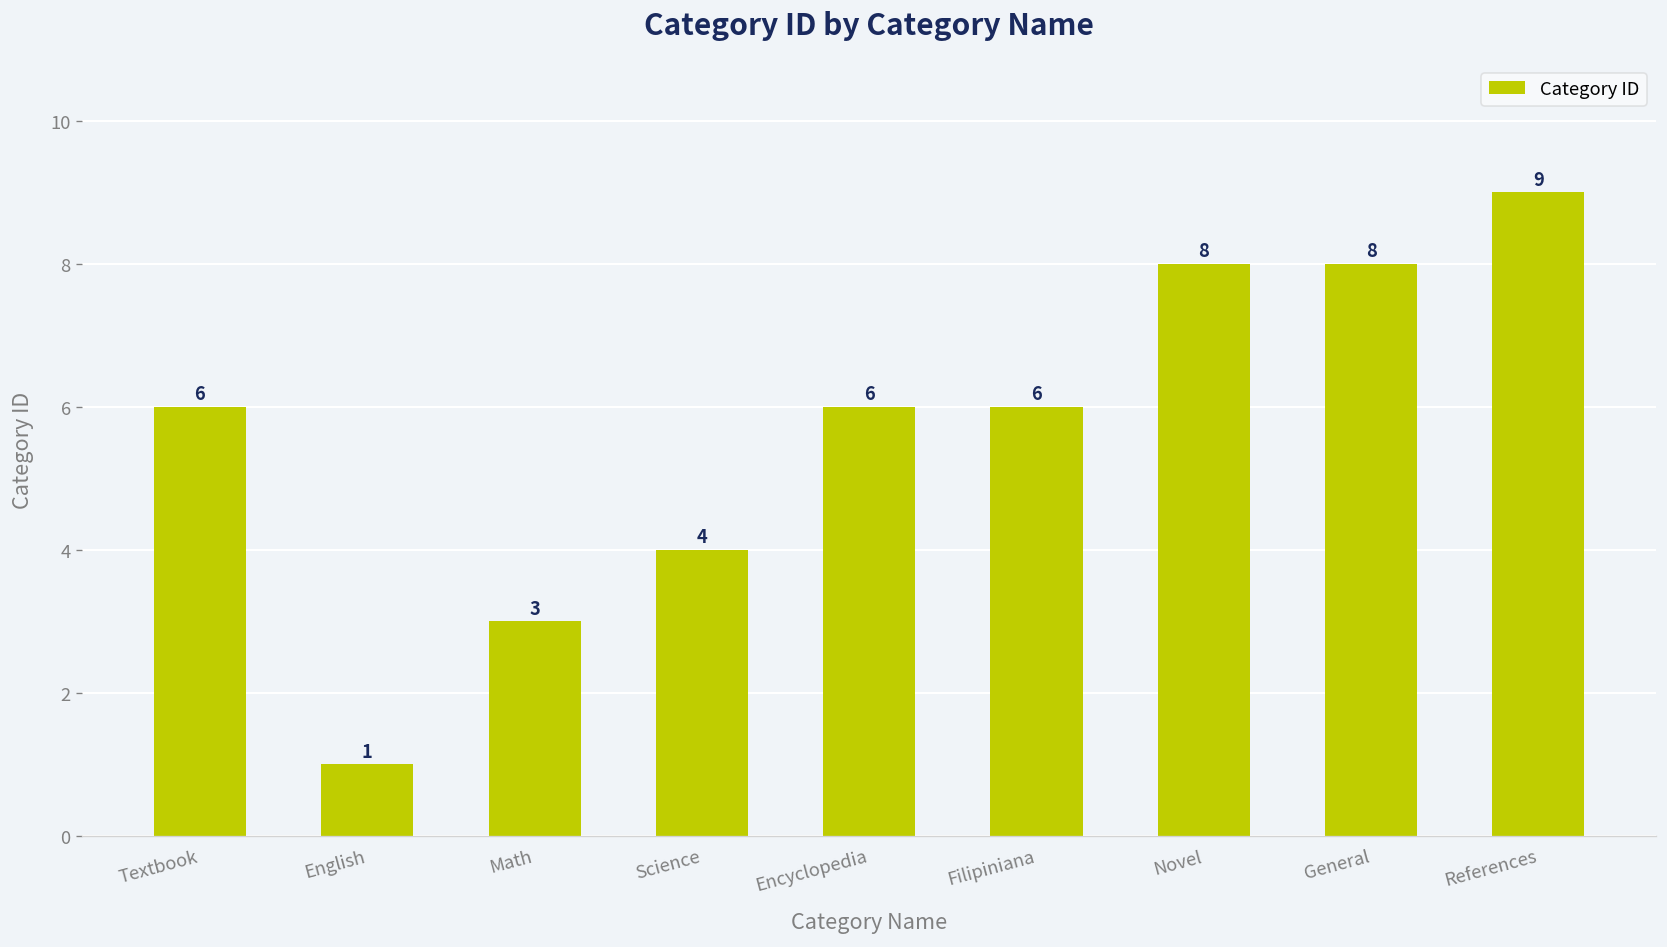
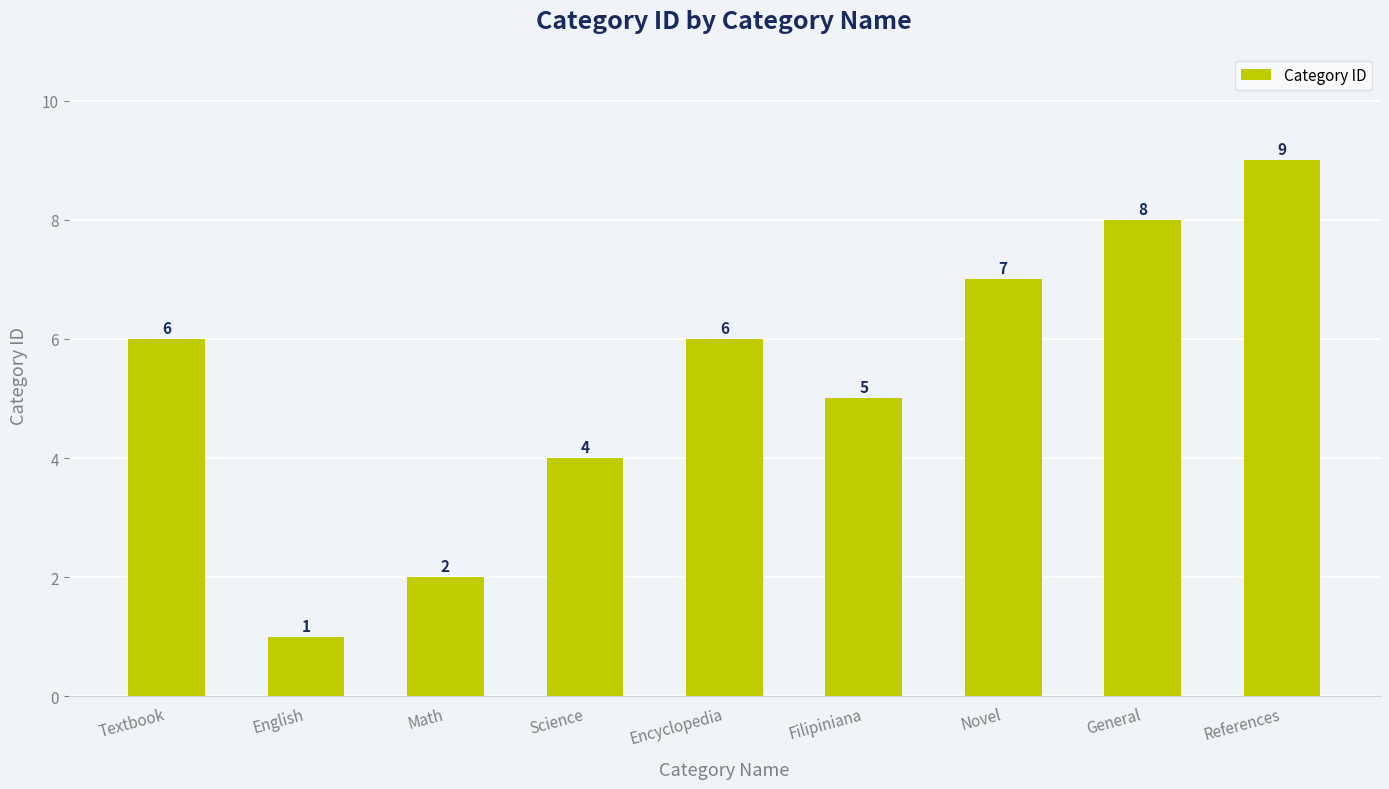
  {
    "Textbook": 6,
    "English": 1,
-   "Math": 3,
+   "Math": 2,
    "Science": 4,
    "Encyclopedia": 6,
-   "Filipiniana": 6,
-   "Novel": 8,
+   "Filipiniana": 5,
+   "Novel": 7,
    "General": 8,
    "References": 9
  }
